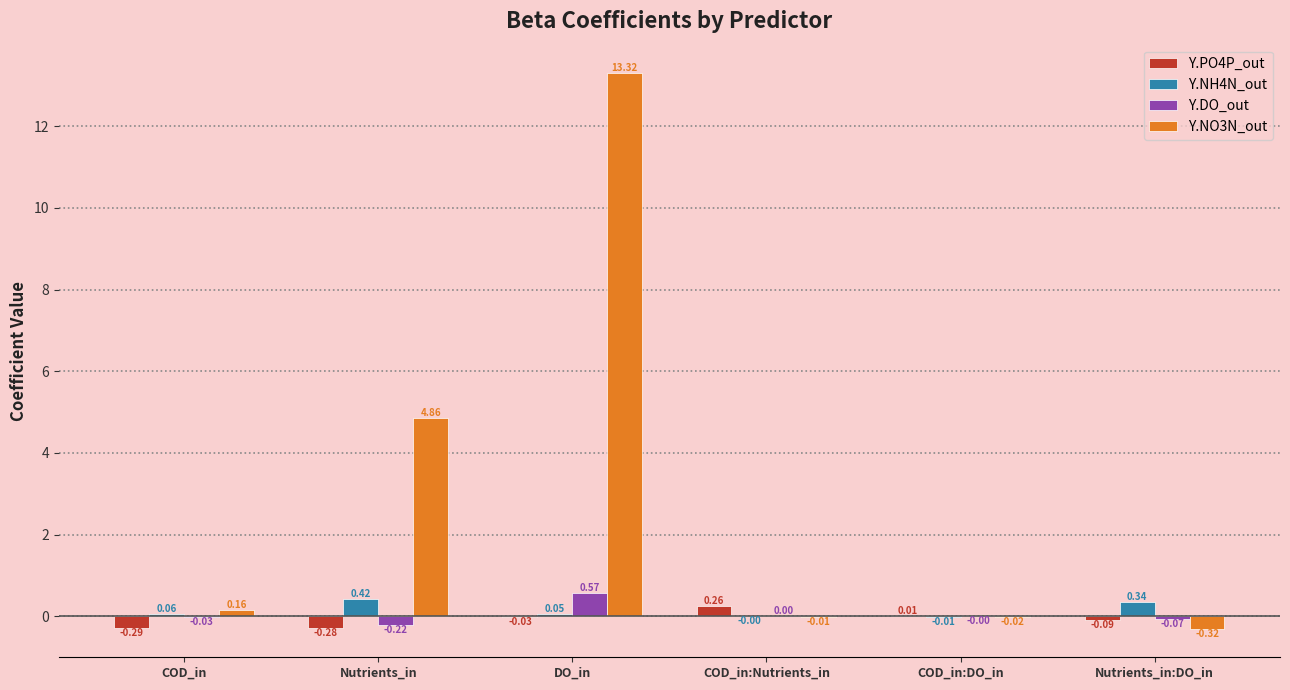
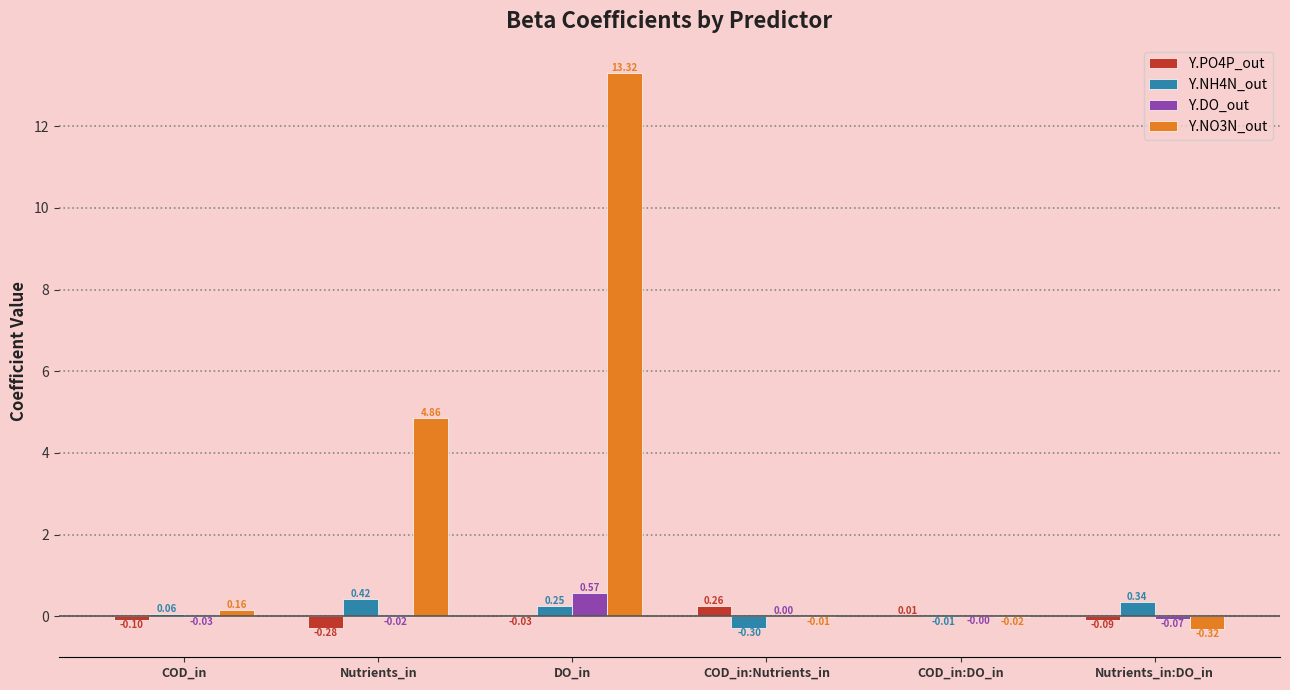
  {
    "Y.PO4P_out": {
-     "COD_in": -0.29,
+     "COD_in": -0.10,
      "Nutrients_in": -0.28,
      "DO_in": -0.03,
      "COD_in:Nutrients_in": 0.26,
      "COD_in:DO_in": 0.01,
      "Nutrients_in:DO_in": -0.09
    },
    "Y.NH4N_out": {
      "COD_in": 0.06,
      "Nutrients_in": 0.42,
-     "DO_in": 0.05,
-     "COD_in:Nutrients_in": -0.00,
+     "DO_in": 0.25,
+     "COD_in:Nutrients_in": -0.30,
      "COD_in:DO_in": -0.01,
      "Nutrients_in:DO_in": 0.34
    },
    "Y.DO_out": {
      "COD_in": -0.03,
-     "Nutrients_in": -0.22,
+     "Nutrients_in": -0.02,
      "DO_in": 0.57,
      "COD_in:Nutrients_in": 0.00,
      "COD_in:DO_in": -0.00,
      "Nutrients_in:DO_in": -0.07
    },
    "Y.NO3N_out": {
      "COD_in": 0.16,
      "Nutrients_in": 4.86,
      "DO_in": 13.32,
      "COD_in:Nutrients_in": -0.01,
      "COD_in:DO_in": -0.02,
      "Nutrients_in:DO_in": -0.32
    }
  }
